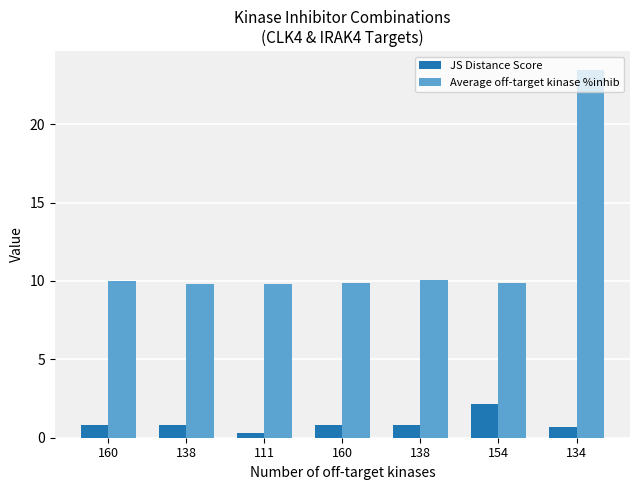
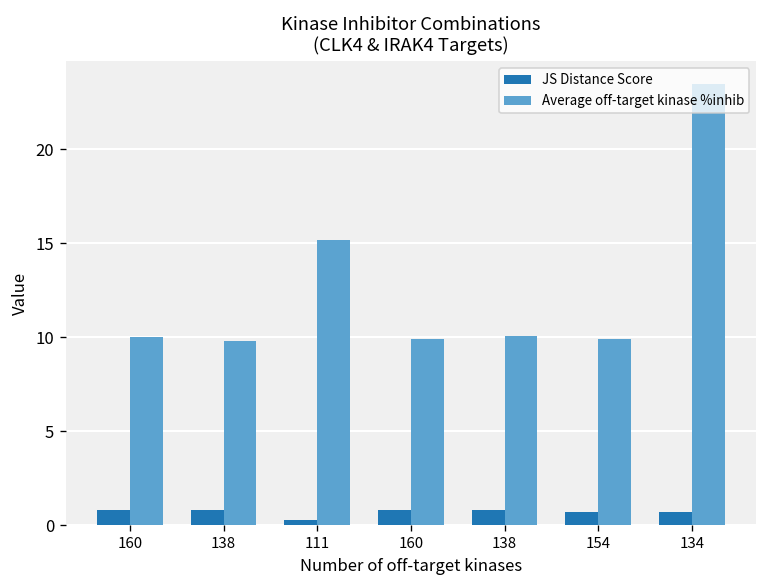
  {
    "JS Distance Score": {
      "111": 0.3,
-     "154": 2.2,
+     "154": 0.7,
      "134": 0.7
    },
    "Average off-target kinase %inhib": {
-     "111": 9.8,
+     "111": 15.2,
      "154": 9.9
    }
  }
